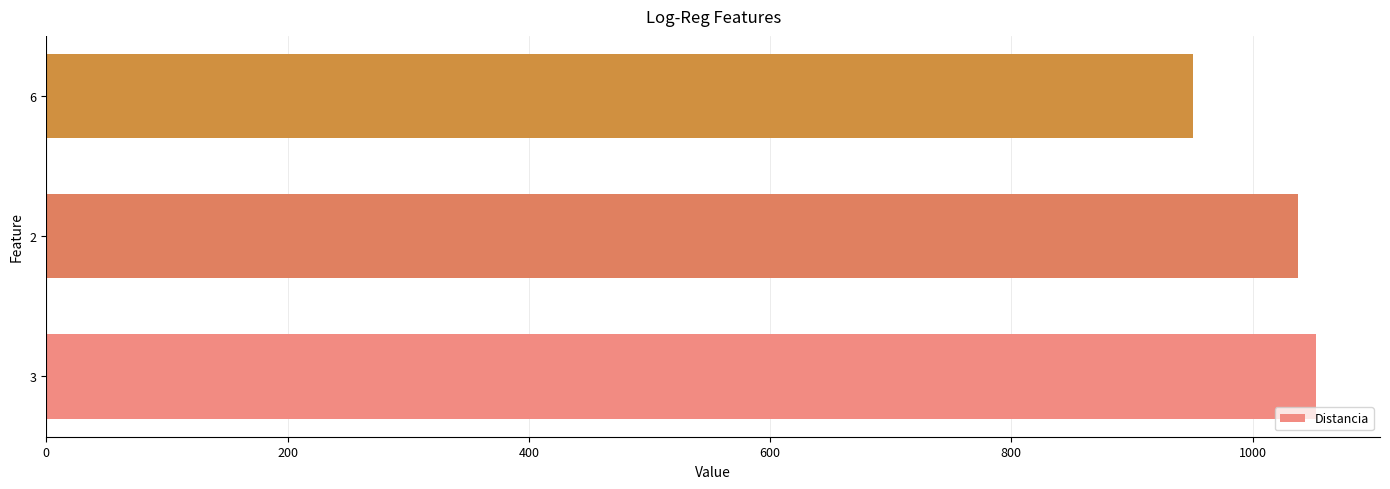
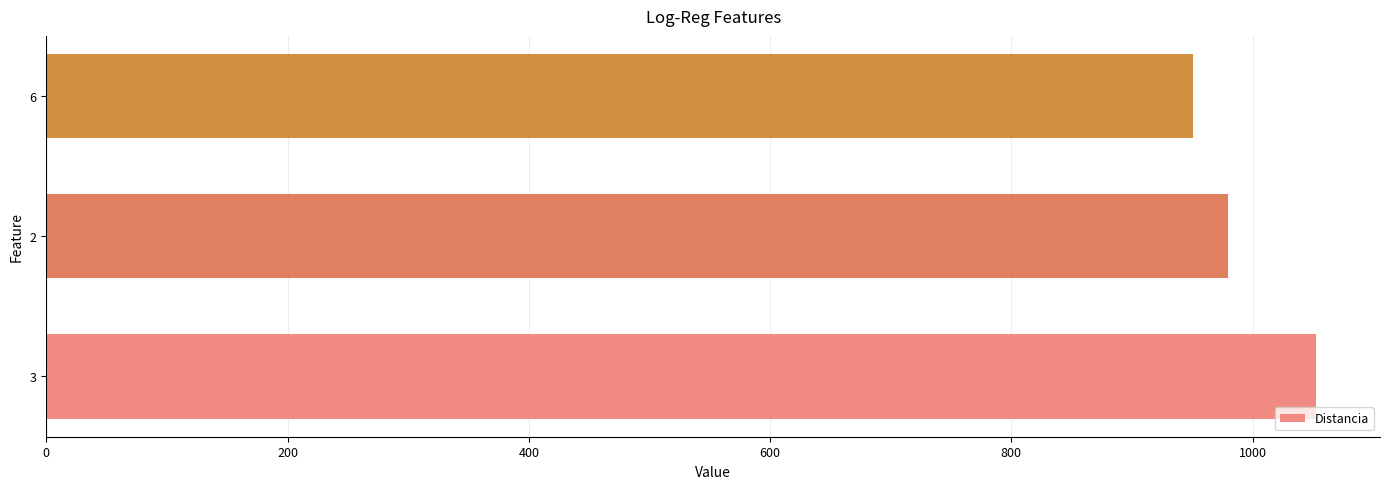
  {
    "6": 951,
-   "2": 1038,
+   "2": 980,
    "3": 1053
  }
